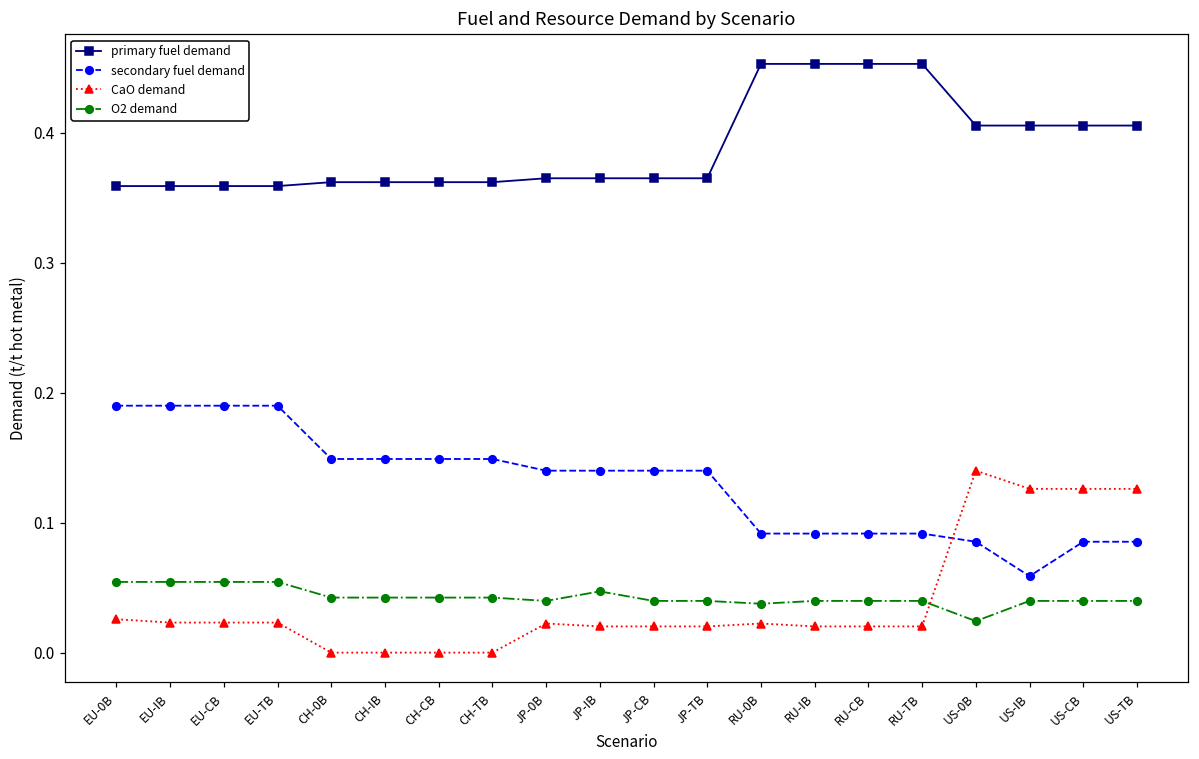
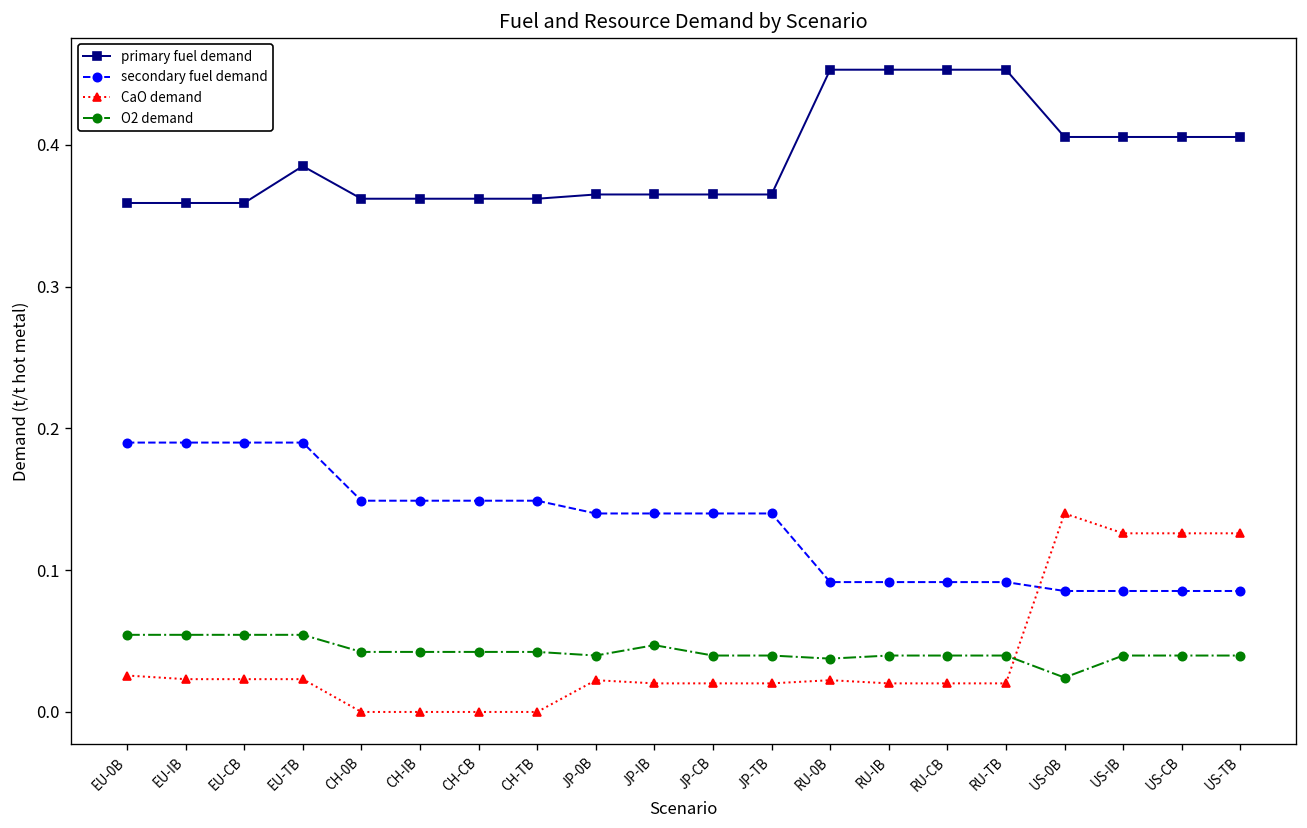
  {
    "primary fuel demand": {
      "EU-0B": 0.359,
      "EU-IB": 0.359,
      "EU-CB": 0.359,
-     "EU-TB": 0.359,
+     "EU-TB": 0.385,
      "CH-0B": 0.362,
      "CH-IB": 0.362,
      "CH-CB": 0.362,
      "CH-TB": 0.362,
      "JP-0B": 0.365,
      "JP-IB": 0.365,
      "JP-CB": 0.365,
      "JP-TB": 0.365,
      "RU-0B": 0.453,
      "RU-IB": 0.453,
      "RU-CB": 0.453,
      "RU-TB": 0.453,
      "US-0B": 0.406,
      "US-IB": 0.406,
      "US-CB": 0.406,
      "US-TB": 0.406
    },
    "secondary fuel demand": {
      "EU-0B": 0.190,
      "EU-IB": 0.190,
      "EU-CB": 0.190,
      "EU-TB": 0.190,
      "CH-0B": 0.149,
      "CH-IB": 0.149,
      "CH-CB": 0.149,
      "CH-TB": 0.149,
      "JP-0B": 0.140,
      "JP-IB": 0.140,
      "JP-CB": 0.140,
      "JP-TB": 0.140,
      "RU-0B": 0.092,
      "RU-IB": 0.092,
      "RU-CB": 0.092,
      "RU-TB": 0.092,
      "US-0B": 0.085,
-     "US-IB": 0.059,
+     "US-IB": 0.085,
      "US-CB": 0.085,
      "US-TB": 0.085
    },
    "CaO demand": {
      "EU-0B": 0.026,
      "EU-IB": 0.023,
      "EU-CB": 0.023,
      "EU-TB": 0.023,
      "CH-0B": 0.000,
      "CH-IB": 0.000,
      "CH-CB": 0.000,
      "CH-TB": 0.000,
      "JP-0B": 0.022,
      "JP-IB": 0.020,
      "JP-CB": 0.020,
      "JP-TB": 0.020,
      "RU-0B": 0.022,
      "RU-IB": 0.020,
      "RU-CB": 0.020,
      "RU-TB": 0.020,
      "US-0B": 0.140,
      "US-IB": 0.126,
      "US-CB": 0.126,
      "US-TB": 0.126
    },
    "O2 demand": {
      "EU-0B": 0.054,
      "EU-IB": 0.054,
      "EU-CB": 0.054,
      "EU-TB": 0.054,
      "CH-0B": 0.042,
      "CH-IB": 0.042,
      "CH-CB": 0.042,
      "CH-TB": 0.042,
      "JP-0B": 0.040,
      "JP-IB": 0.047,
      "JP-CB": 0.040,
      "JP-TB": 0.040,
      "RU-0B": 0.038,
      "RU-IB": 0.040,
      "RU-CB": 0.040,
      "RU-TB": 0.040,
      "US-0B": 0.024,
      "US-IB": 0.040,
      "US-CB": 0.040,
      "US-TB": 0.040
    }
  }
